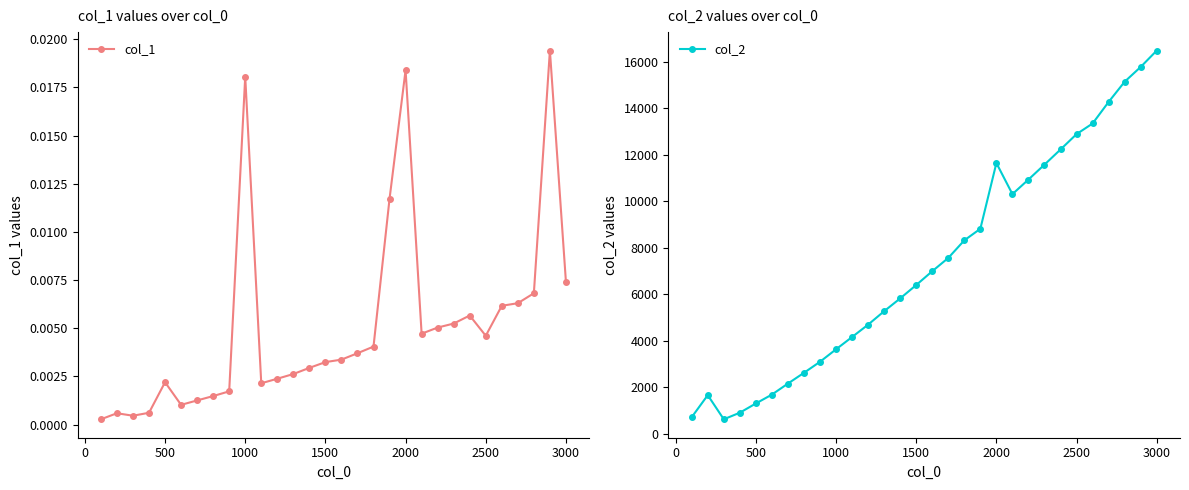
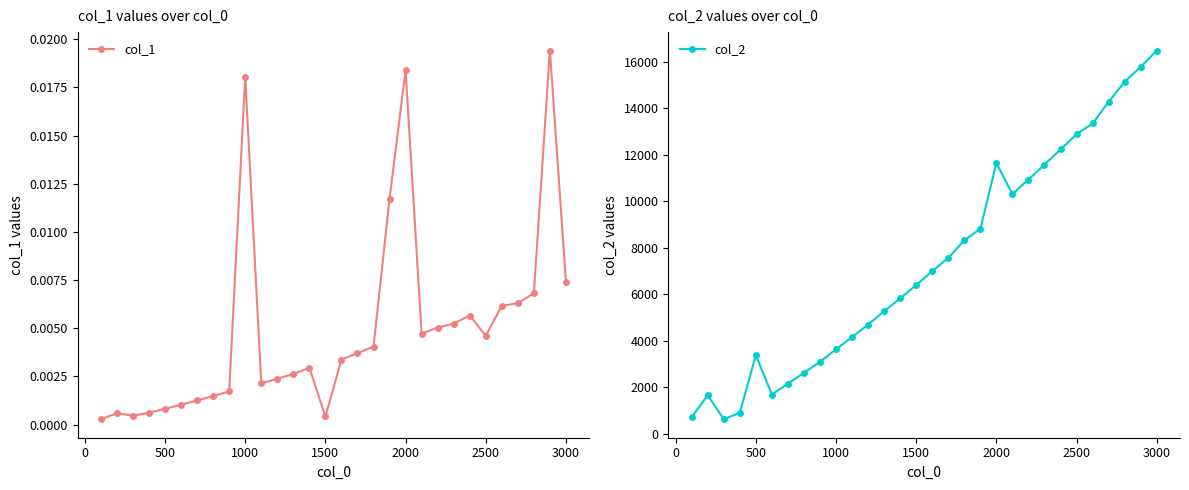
  {
    "col_1 values over col_0": {
-     "500": 0.0022,
+     "500": 0.0008,
      "1000": 0.0181,
-     "1500": 0.0032,
+     "1500": 0.0004,
      "2000": 0.0184,
      "2500": 0.0046,
      "3000": 0.0074
    },
    "col_2 values over col_0": {
-     "500": 1300,
+     "500": 3400,
      "1000": 3600,
      "1500": 6400,
      "2000": 11600,
      "2500": 12900,
      "3000": 16500
    }
  }
